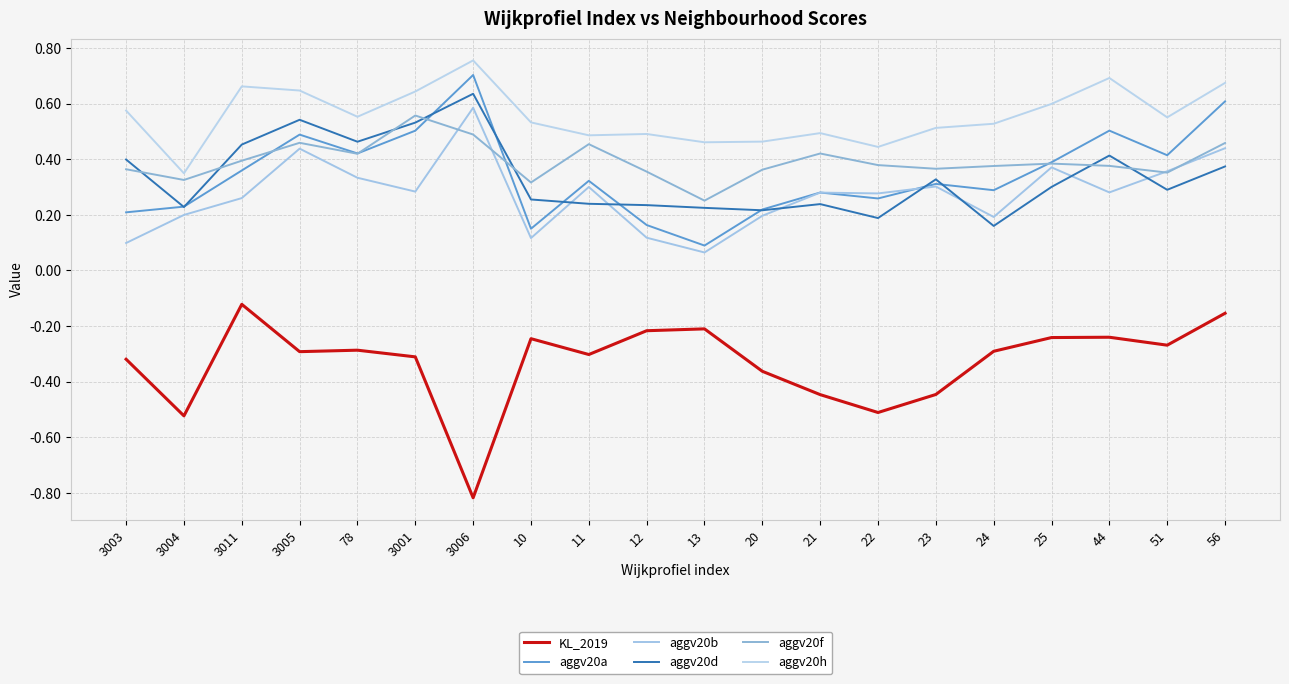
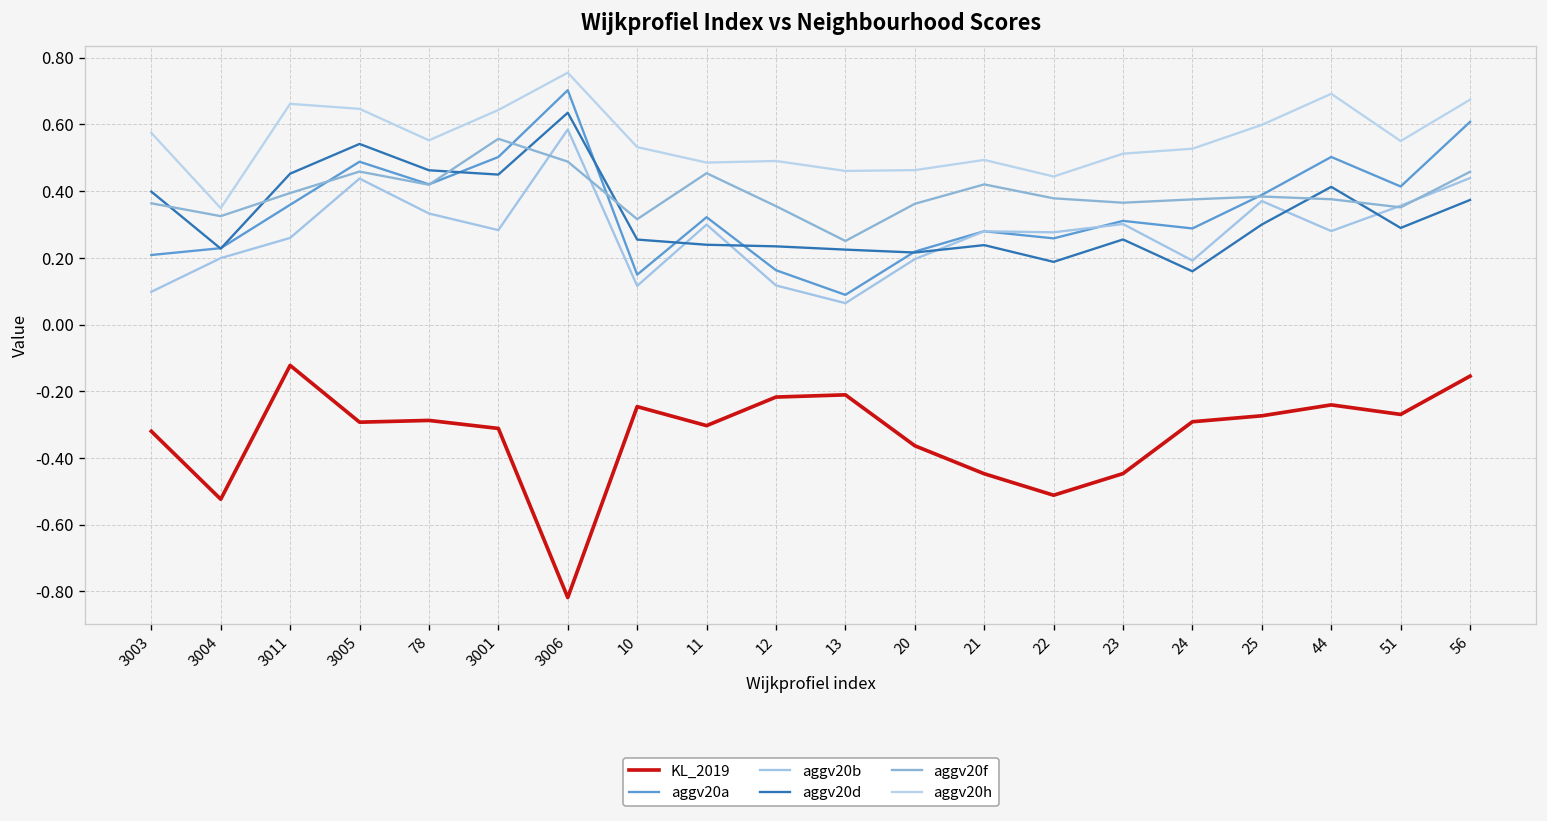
  {
    "KL_2019": {
      "3003": -0.32,
      "3004": -0.52,
      "3011": -0.12,
      "3005": -0.29,
      "78": -0.29,
      "3001": -0.31,
      "3006": -0.82,
      "10": -0.25,
      "11": -0.30,
      "12": -0.22,
      "13": -0.21,
      "20": -0.36,
      "21": -0.45,
      "22": -0.51,
      "23": -0.45,
      "24": -0.29,
-     "25": -0.24,
+     "25": -0.27,
      "44": -0.24,
      "51": -0.27,
      "56": -0.15
    },
    "aggv20d": {
      "3003": 0.40,
      "3011": 0.45,
      "3005": 0.54,
      "78": 0.46,
-     "3001": 0.53,
+     "3001": 0.45,
      "3006": 0.64,
      "10": 0.25,
      "11": 0.24,
      "12": 0.23,
      "13": 0.22,
      "21": 0.24,
      "22": 0.19,
-     "23": 0.33,
+     "23": 0.26,
      "24": 0.16,
      "25": 0.30,
      "44": 0.41,
      "51": 0.29,
      "56": 0.37
    }
  }
